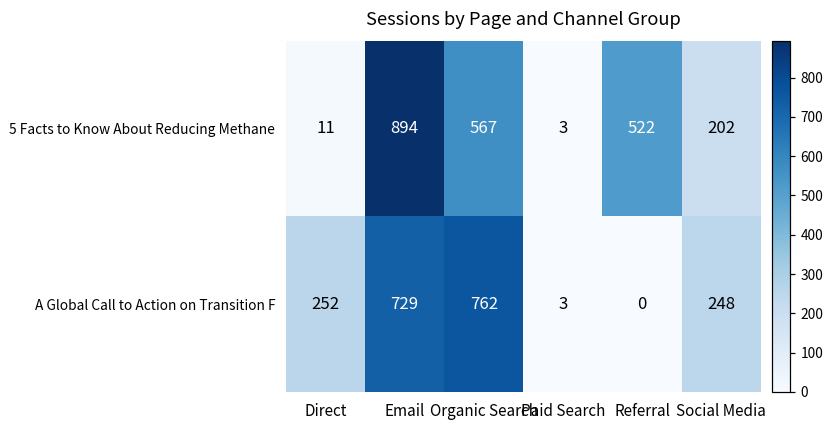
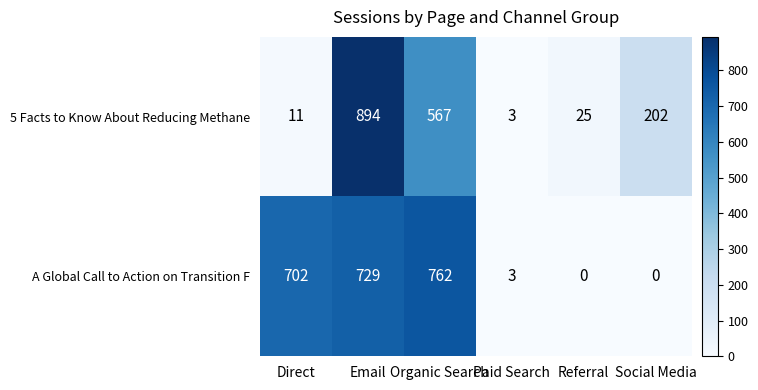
  {
    "5 Facts to Know About Reducing Methane": {
      "Direct": 11,
      "Email": 894,
-     "Referral": 522,
+     "Referral": 25,
      "Social Media": 202
    },
    "A Global Call to Action on Transition F": {
-     "Direct": 252,
+     "Direct": 702,
      "Email": 729,
      "Referral": 0,
-     "Social Media": 248
+     "Social Media": 0
    }
  }
